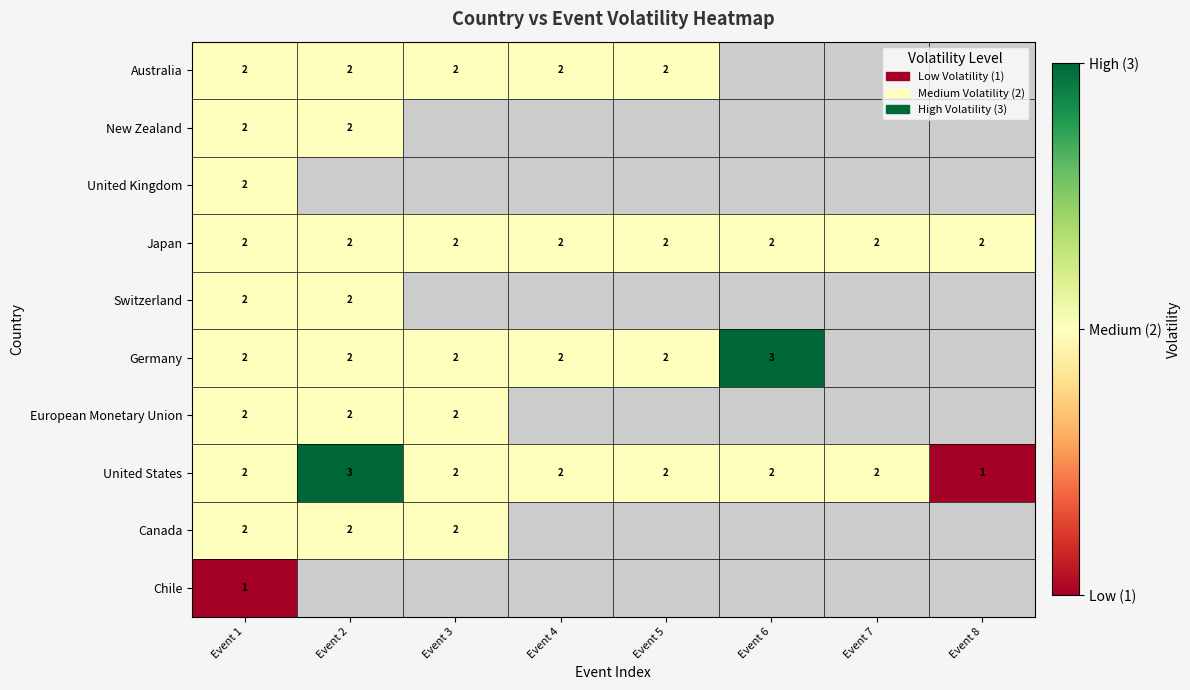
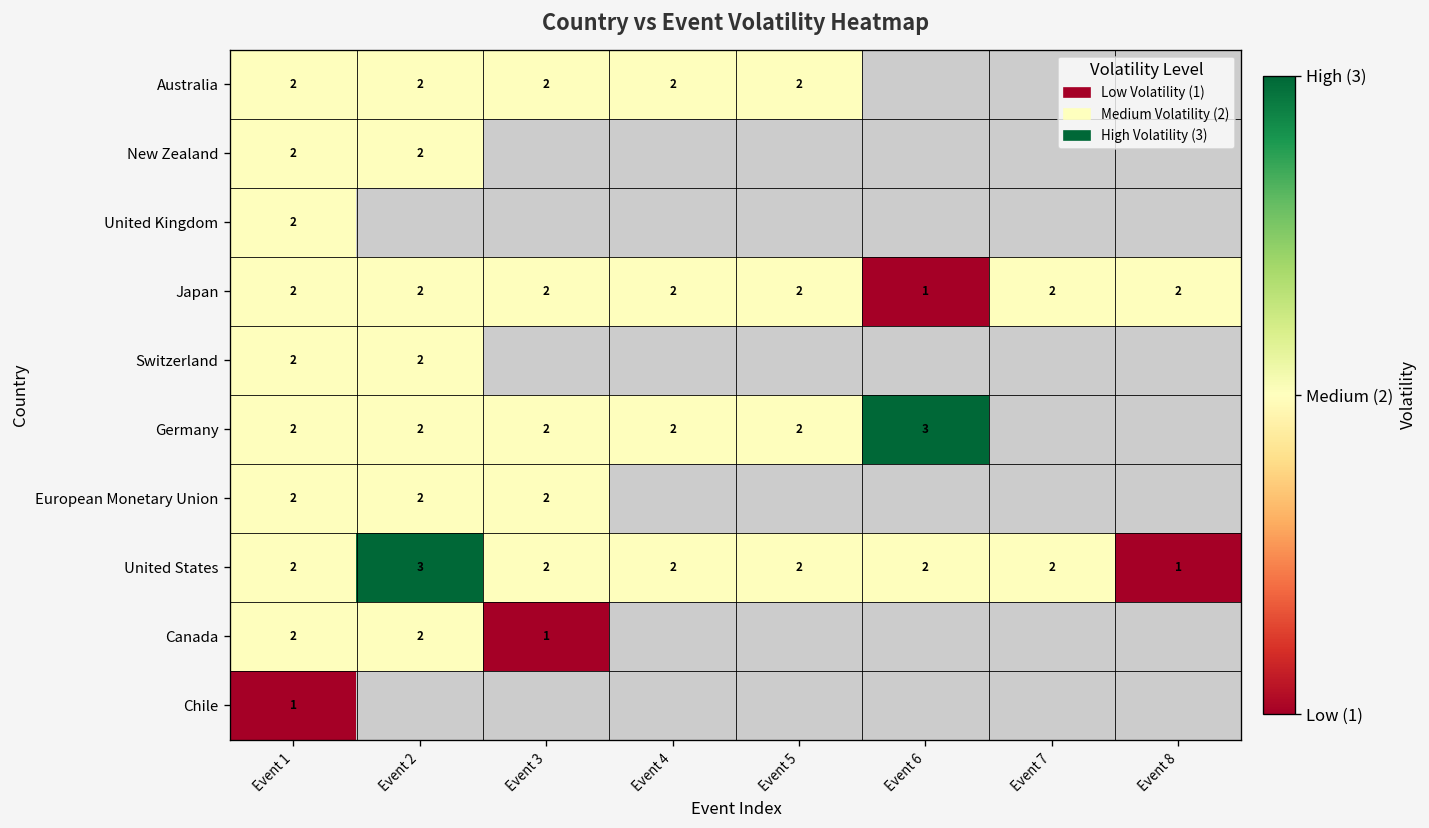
  {
    "Australia": {
      "Event 1": 2,
      "Event 2": 2,
      "Event 3": 2,
      "Event 4": 2,
      "Event 5": 2
    },
    "New Zealand": {
      "Event 1": 2,
      "Event 2": 2
    },
    "United Kingdom": {
      "Event 1": 2
    },
    "Japan": {
      "Event 1": 2,
      "Event 2": 2,
      "Event 3": 2,
      "Event 4": 2,
      "Event 5": 2,
-     "Event 6": 2,
+     "Event 6": 1,
      "Event 7": 2,
      "Event 8": 2
    },
    "Switzerland": {
      "Event 1": 2,
      "Event 2": 2
    },
    "Germany": {
      "Event 1": 2,
      "Event 2": 2,
      "Event 3": 2,
      "Event 4": 2,
      "Event 5": 2,
      "Event 6": 3
    },
    "European Monetary Union": {
      "Event 1": 2,
      "Event 2": 2,
      "Event 3": 2
    },
    "United States": {
      "Event 1": 2,
      "Event 2": 3,
      "Event 3": 2,
      "Event 4": 2,
      "Event 5": 2,
      "Event 6": 2,
      "Event 7": 2,
      "Event 8": 1
    },
    "Canada": {
      "Event 1": 2,
      "Event 2": 2,
-     "Event 3": 2
+     "Event 3": 1
    },
    "Chile": {
      "Event 1": 1
    }
  }
